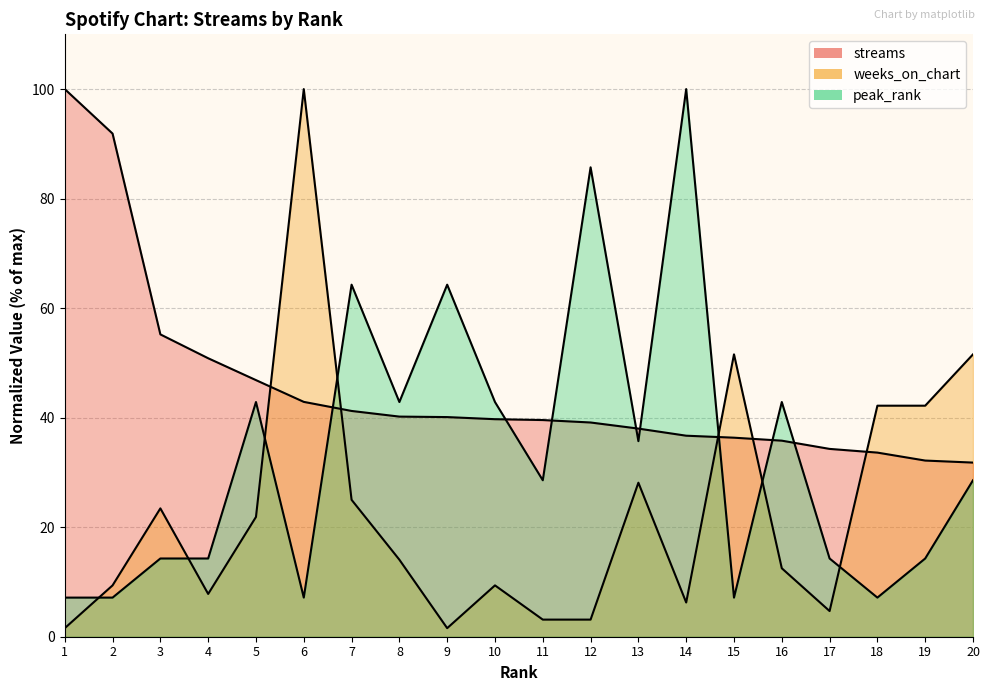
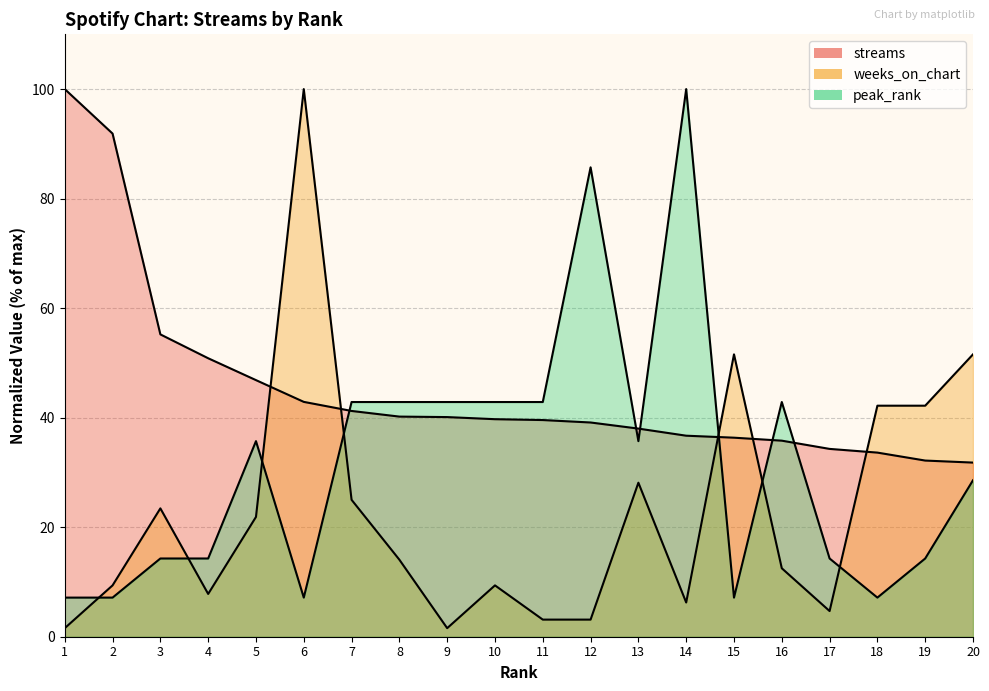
  {
    "peak_rank": {
      "1": 7,
      "2": 7,
      "3": 14,
      "4": 14,
-     "5": 43,
+     "5": 36,
      "6": 7,
-     "7": 64,
+     "7": 43,
      "8": 43,
-     "9": 64,
+     "9": 43,
      "10": 43,
-     "11": 29,
+     "11": 43,
      "12": 86,
      "13": 36,
      "14": 100,
      "15": 7,
      "16": 43,
      "17": 14,
      "18": 7,
      "19": 14,
      "20": 29
    }
  }
